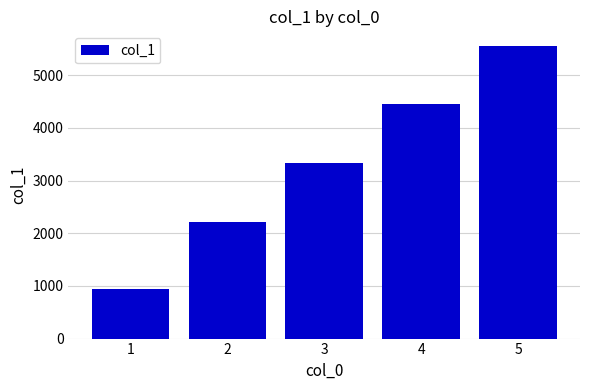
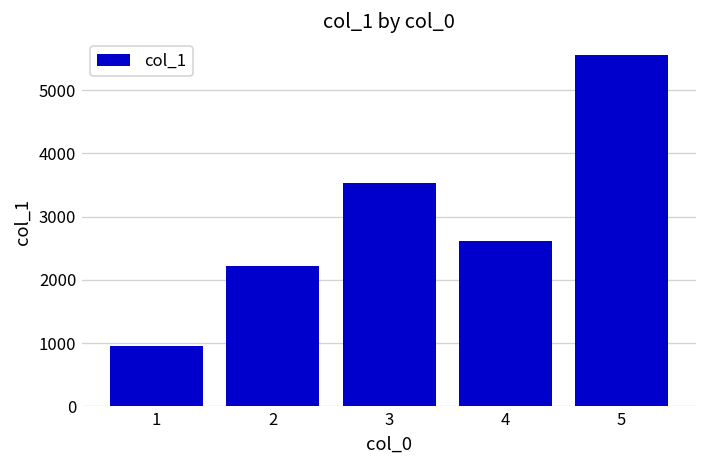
  {
    "1": 1000,
    "2": 2200,
-   "3": 3300,
-   "4": 4400,
+   "3": 3500,
+   "4": 2600,
    "5": 5600
  }
